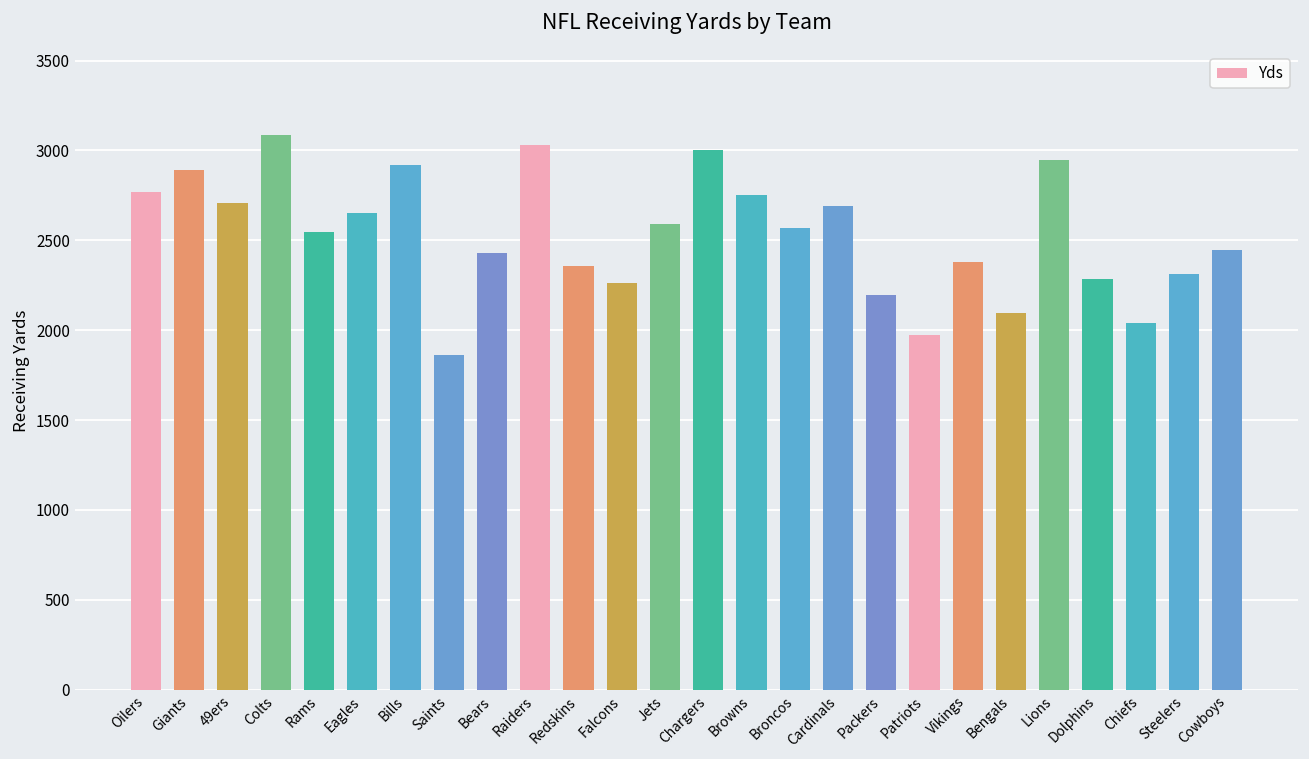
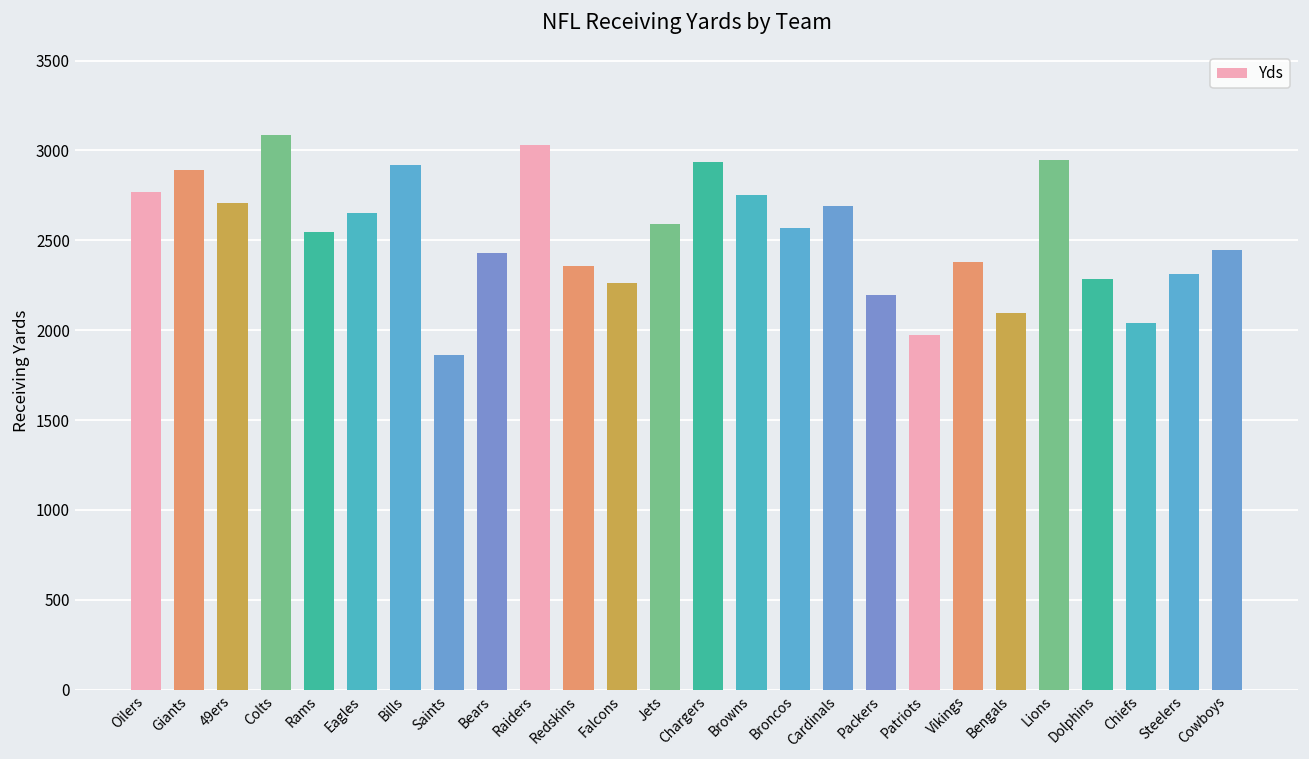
  {
    "Oilers": 2770,
    "Giants": 2890,
    "49ers": 2710,
    "Colts": 3090,
    "Rams": 2550,
    "Eagles": 2650,
    "Bills": 2920,
    "Saints": 1860,
    "Bears": 2430,
    "Raiders": 3030,
    "Redskins": 2360,
    "Falcons": 2260,
    "Jets": 2590,
-   "Chargers": 3000,
+   "Chargers": 2940,
    "Browns": 2750,
    "Broncos": 2570,
    "Cardinals": 2690,
    "Packers": 2200,
    "Patriots": 1980,
    "Vikings": 2380,
    "Bengals": 2100,
    "Lions": 2940,
    "Dolphins": 2280,
    "Chiefs": 2040,
    "Steelers": 2310,
    "Cowboys": 2450
  }
